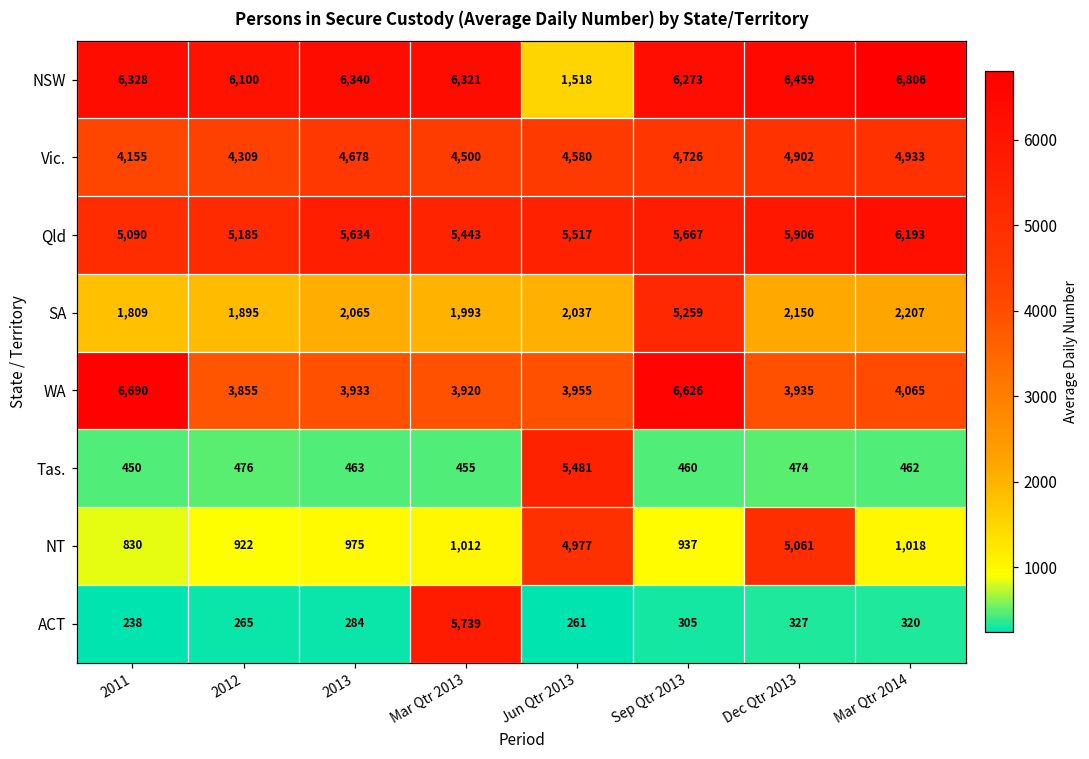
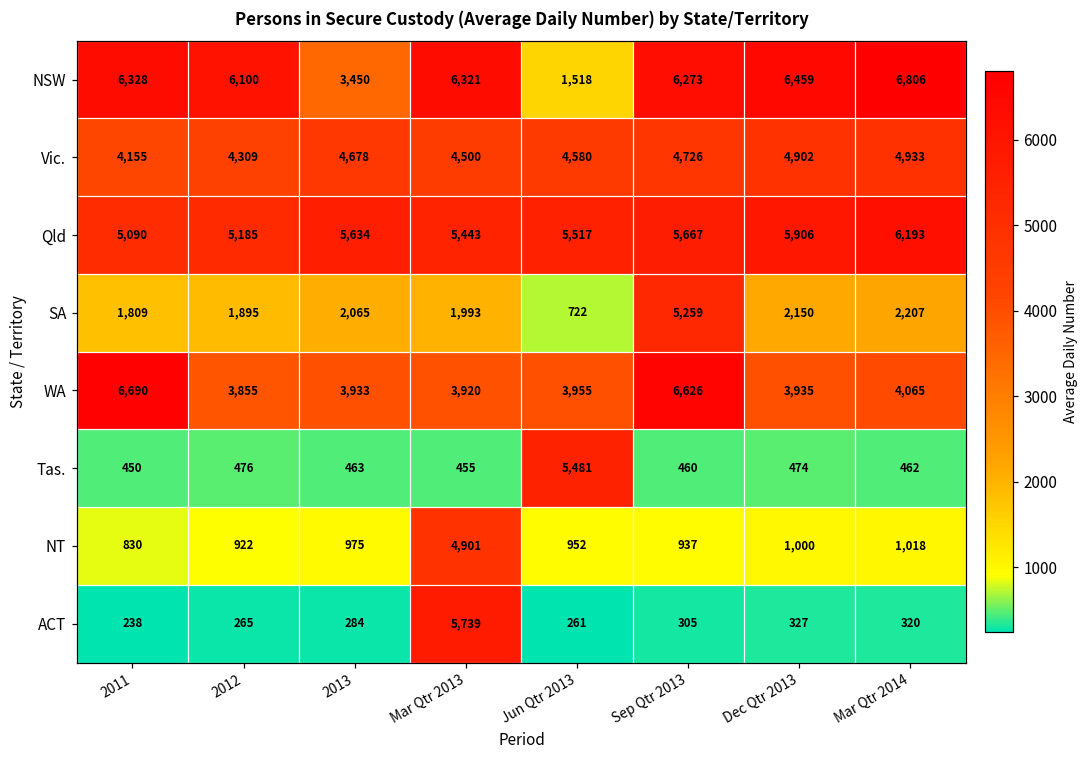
  {
    "NSW": {
      "2011": "6,328",
      "2012": "6,100",
-     "2013": "6,340",
+     "2013": "3,450",
      "Mar Qtr 2013": "6,321",
      "Jun Qtr 2013": "1,518",
      "Sep Qtr 2013": "6,273",
      "Dec Qtr 2013": "6,459",
      "Mar Qtr 2014": "6,806"
    },
    "Vic.": {
      "2011": "4,155",
      "2012": "4,309",
      "2013": "4,678",
      "Mar Qtr 2013": "4,500",
      "Jun Qtr 2013": "4,580",
      "Sep Qtr 2013": "4,726",
      "Dec Qtr 2013": "4,902",
      "Mar Qtr 2014": "4,933"
    },
    "Qld": {
      "2011": "5,090",
      "2012": "5,185",
      "2013": "5,634",
      "Mar Qtr 2013": "5,443",
      "Jun Qtr 2013": "5,517",
      "Sep Qtr 2013": "5,667",
      "Dec Qtr 2013": "5,906",
      "Mar Qtr 2014": "6,193"
    },
    "SA": {
      "2011": "1,809",
      "2012": "1,895",
      "2013": "2,065",
      "Mar Qtr 2013": "1,993",
-     "Jun Qtr 2013": "2,037",
+     "Jun Qtr 2013": "722",
      "Sep Qtr 2013": "5,259",
      "Dec Qtr 2013": "2,150",
      "Mar Qtr 2014": "2,207"
    },
    "WA": {
      "2011": "6,690",
      "2012": "3,855",
      "2013": "3,933",
      "Mar Qtr 2013": "3,920",
      "Jun Qtr 2013": "3,955",
      "Sep Qtr 2013": "6,626",
      "Dec Qtr 2013": "3,935",
      "Mar Qtr 2014": "4,065"
    },
    "Tas.": {
      "2011": "450",
      "2012": "476",
      "2013": "463",
      "Mar Qtr 2013": "455",
      "Jun Qtr 2013": "5,481",
      "Sep Qtr 2013": "460",
      "Dec Qtr 2013": "474",
      "Mar Qtr 2014": "462"
    },
    "NT": {
      "2011": "830",
      "2012": "922",
      "2013": "975",
-     "Mar Qtr 2013": "1,012",
-     "Jun Qtr 2013": "4,977",
+     "Mar Qtr 2013": "4,901",
+     "Jun Qtr 2013": "952",
      "Sep Qtr 2013": "937",
-     "Dec Qtr 2013": "5,061",
+     "Dec Qtr 2013": "1,000",
      "Mar Qtr 2014": "1,018"
    },
    "ACT": {
      "2011": "238",
      "2012": "265",
      "2013": "284",
      "Mar Qtr 2013": "5,739",
      "Jun Qtr 2013": "261",
      "Sep Qtr 2013": "305",
      "Dec Qtr 2013": "327",
      "Mar Qtr 2014": "320"
    }
  }
